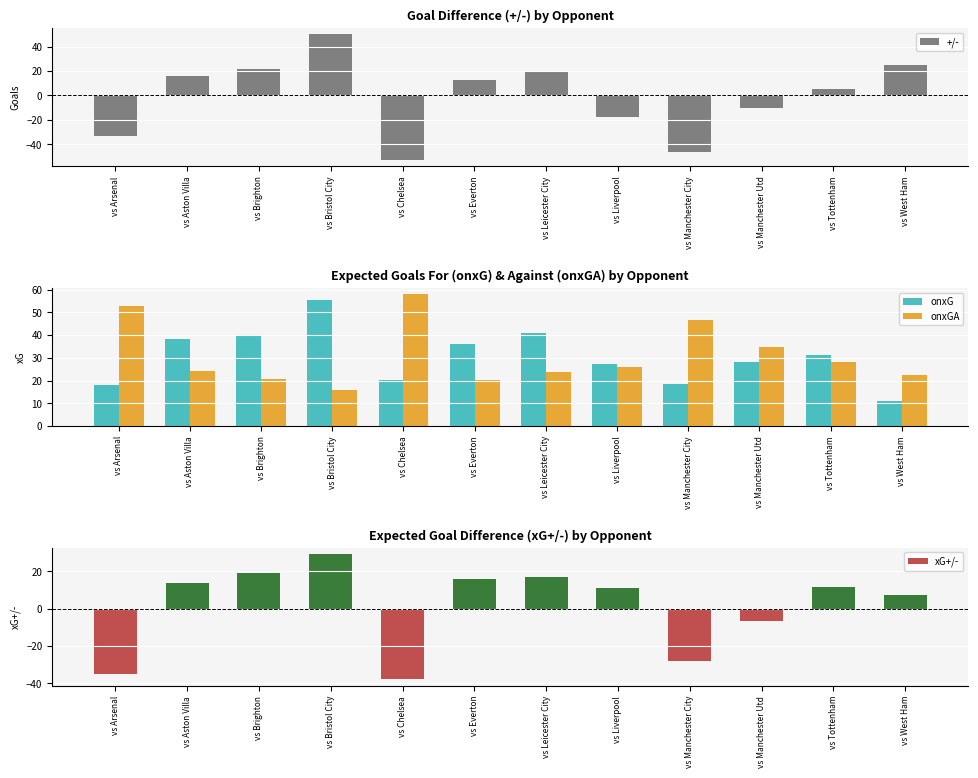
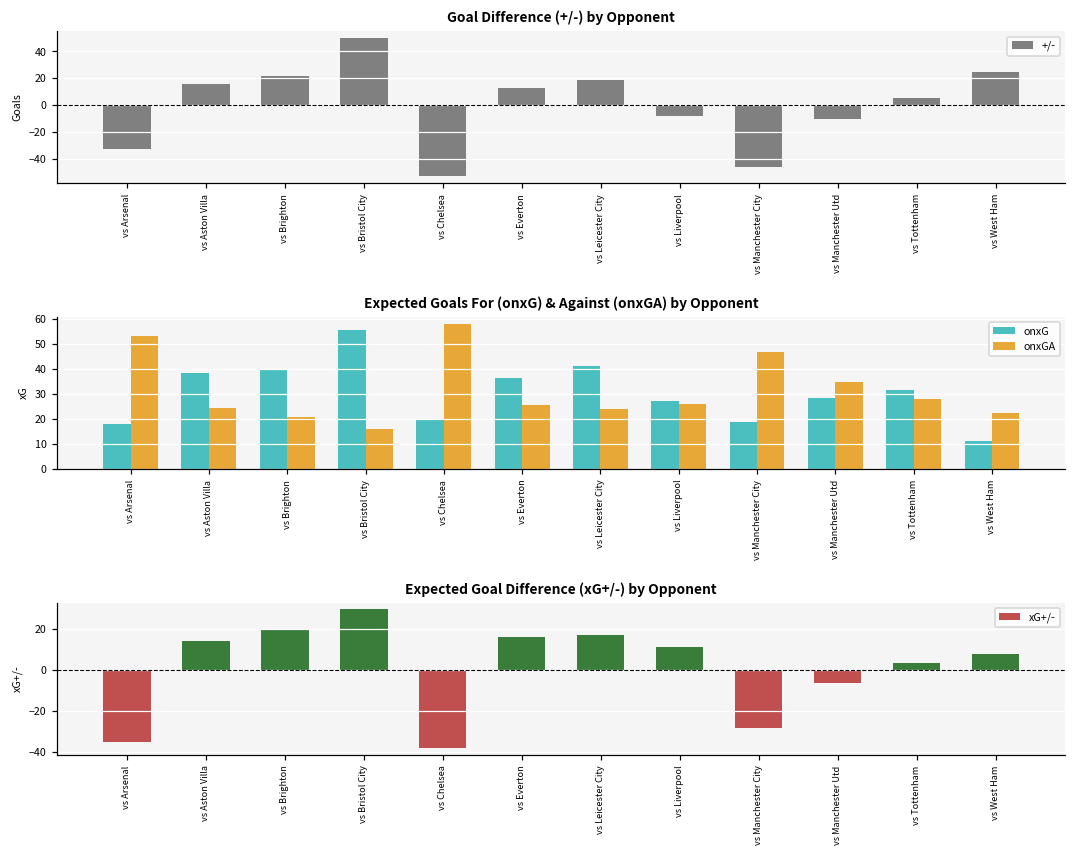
  {
    "Goal Difference (+/-) by Opponent": {
      "vs Arsenal": -33,
      "vs Aston Villa": 16,
      "vs Brighton": 22,
      "vs Bristol City": 50,
      "vs Chelsea": -53,
      "vs Everton": 13,
      "vs Leicester City": 19,
-     "vs Liverpool": -18,
+     "vs Liverpool": -8,
      "vs Manchester City": -46,
      "vs Manchester Utd": -10,
      "vs Tottenham": 5,
      "vs West Ham": 25
    },
    "Expected Goals For (onxG) & Against (onxGA) by Opponent": {
      "onxG": {
        "vs Arsenal": 18,
        "vs Aston Villa": 38,
        "vs Brighton": 40,
        "vs Bristol City": 55,
        "vs Chelsea": 20,
        "vs Everton": 36,
        "vs Leicester City": 41,
        "vs Liverpool": 27,
        "vs Manchester City": 19,
        "vs Manchester Utd": 28,
        "vs Tottenham": 31,
        "vs West Ham": 11
      },
      "onxGA": {
        "vs Arsenal": 53,
        "vs Aston Villa": 24,
        "vs Brighton": 21,
        "vs Bristol City": 16,
        "vs Chelsea": 58,
-       "vs Everton": 20,
+       "vs Everton": 26,
        "vs Leicester City": 24,
        "vs Liverpool": 26,
        "vs Manchester City": 47,
        "vs Manchester Utd": 35,
        "vs Tottenham": 28,
        "vs West Ham": 23
      }
    },
    "Expected Goal Difference (xG+/-) by Opponent": {
      "vs Arsenal": -35,
      "vs Aston Villa": 14,
      "vs Brighton": 19,
      "vs Bristol City": 29,
      "vs Chelsea": -38,
      "vs Everton": 16,
      "vs Leicester City": 17,
      "vs Liverpool": 11,
      "vs Manchester City": -28,
      "vs Manchester Utd": -7,
-     "vs Tottenham": 11,
+     "vs Tottenham": 3,
      "vs West Ham": 8
    }
  }
